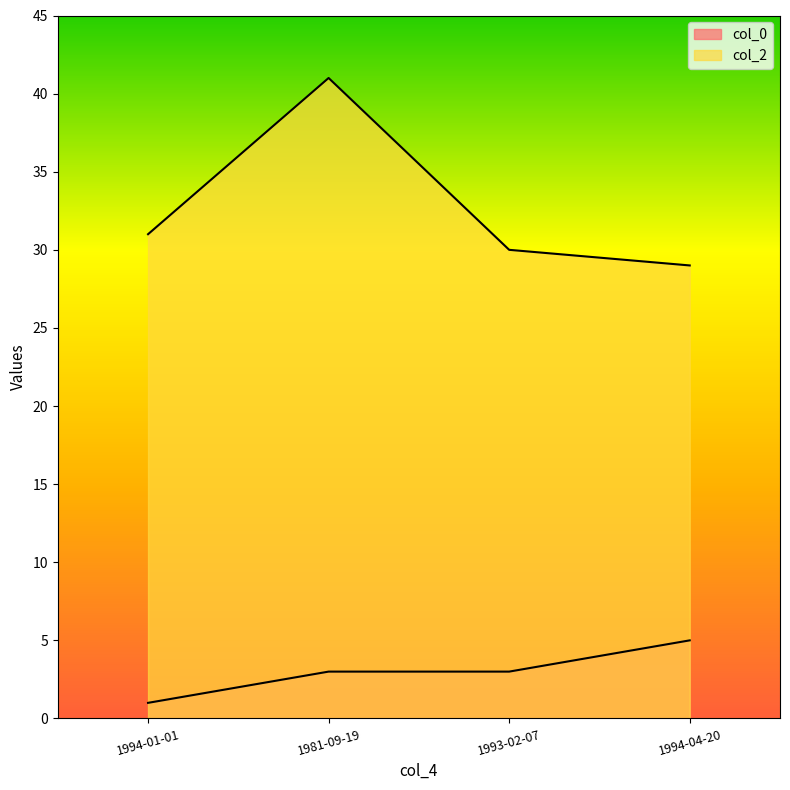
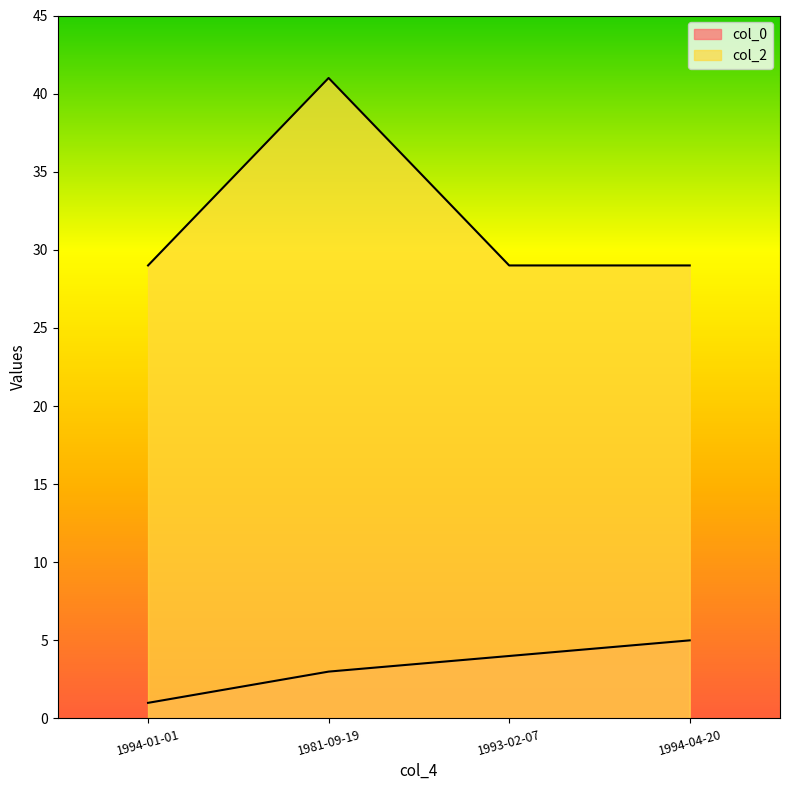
  {
    "col_0": {
      "1994-01-01": 1,
      "1981-09-19": 3,
-     "1993-02-07": 3,
+     "1993-02-07": 4,
      "1994-04-20": 5
    },
    "col_2": {
-     "1994-01-01": 31,
+     "1994-01-01": 29,
      "1981-09-19": 41,
-     "1993-02-07": 30,
+     "1993-02-07": 29,
      "1994-04-20": 29
    }
  }
